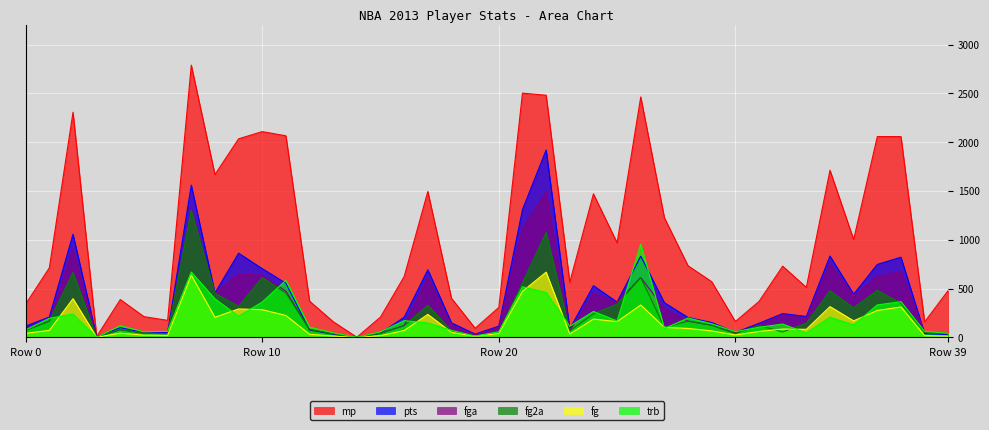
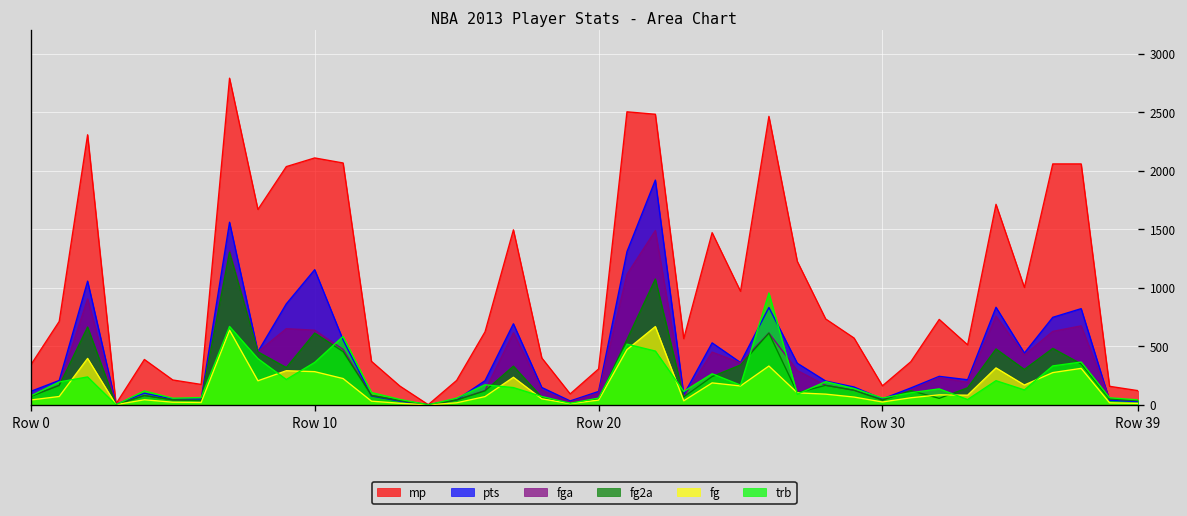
  {
    "mp": {
      "Row 0": 300,
      "Row 10": 2100,
      "Row 20": 300,
      "Row 30": 200,
-     "Row 39": 500
+     "Row 39": 100
    },
    "pts": {
      "Row 0": 100,
-     "Row 10": 700
+     "Row 10": 1200
    },
    "fg": {
      "Row 0": 0,
      "Row 10": 300
    },
    "trb": {
      "Row 10": 400
    }
  }
